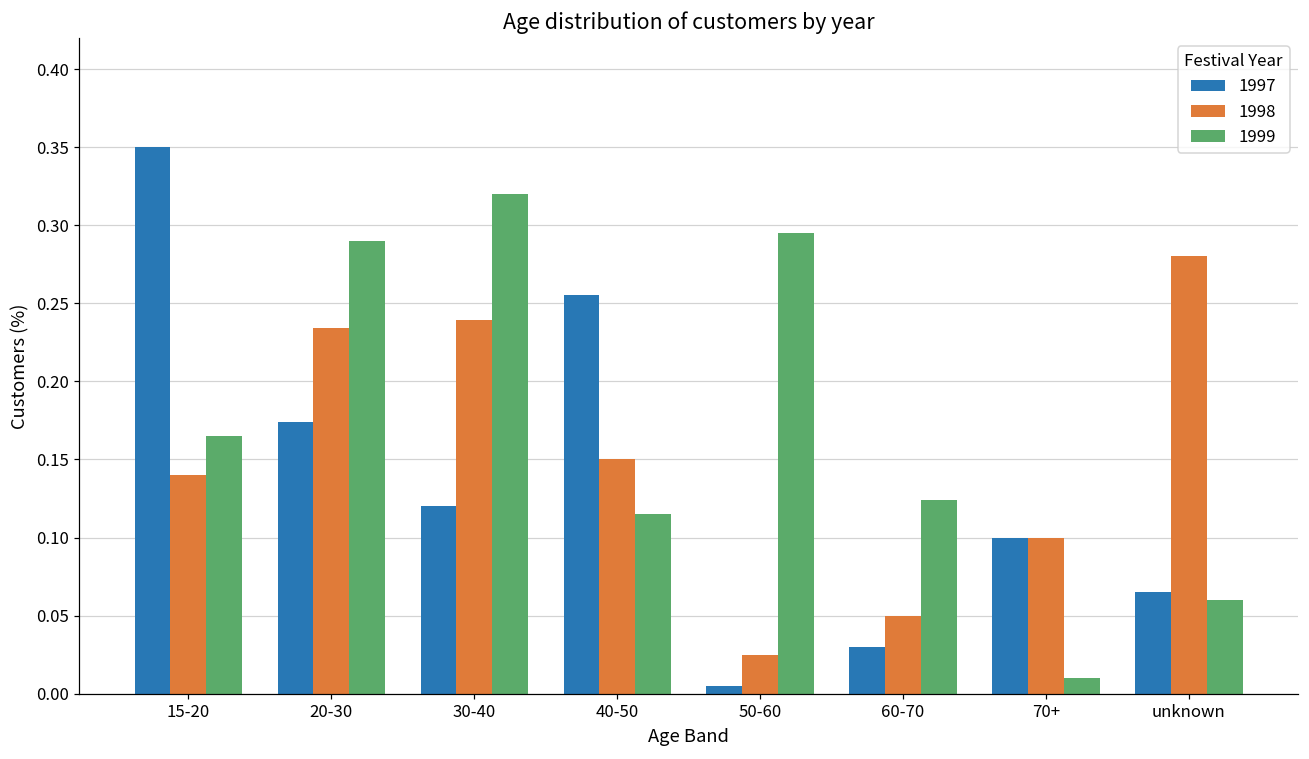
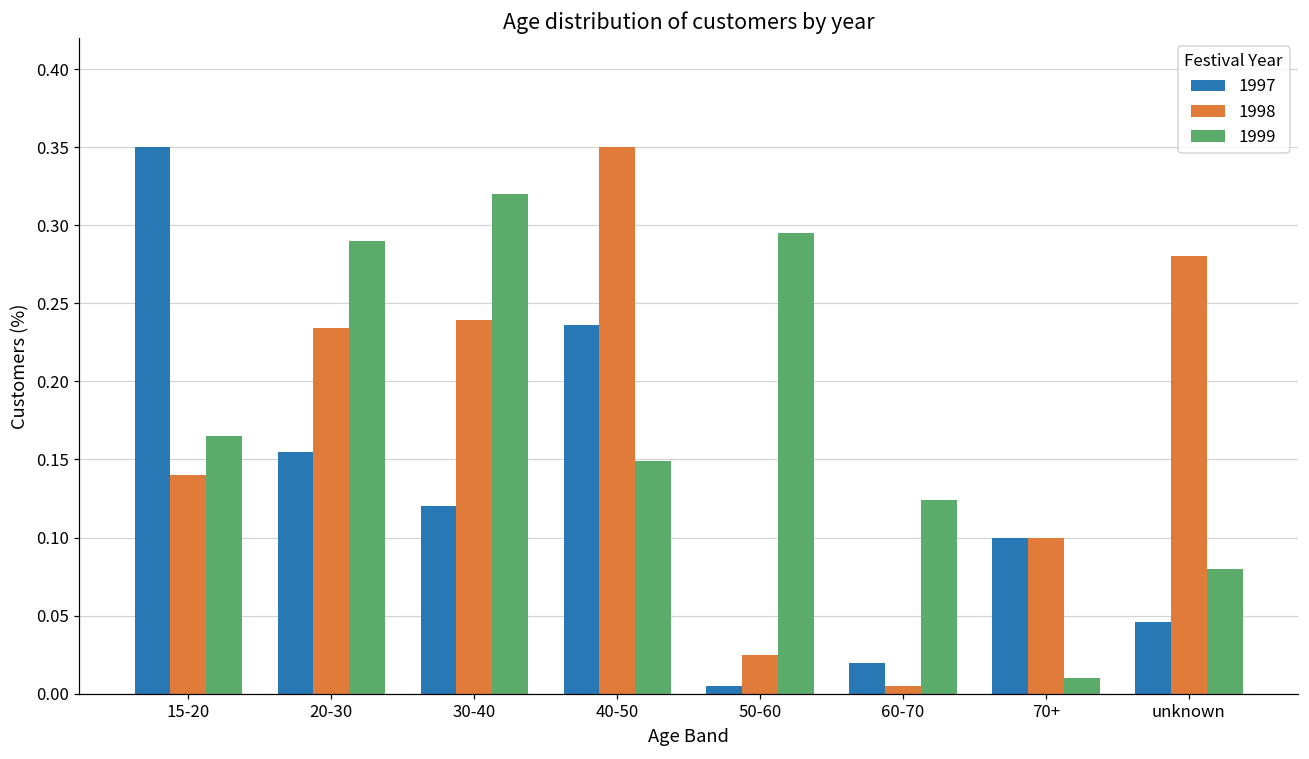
  {
    "1997": {
      "15-20": 0.350,
-     "20-30": 0.174,
+     "20-30": 0.155,
      "30-40": 0.120,
-     "40-50": 0.255,
+     "40-50": 0.236,
      "50-60": 0.005,
-     "60-70": 0.03,
+     "60-70": 0.02,
      "70+": 0.100,
-     "unknown": 0.065
+     "unknown": 0.046
    },
    "1998": {
      "15-20": 0.140,
      "20-30": 0.234,
      "30-40": 0.239,
-     "40-50": 0.15,
+     "40-50": 0.35,
      "50-60": 0.025,
-     "60-70": 0.050,
+     "60-70": 0.005,
      "70+": 0.100,
      "unknown": 0.280
    },
    "1999": {
      "15-20": 0.165,
      "20-30": 0.290,
      "30-40": 0.320,
-     "40-50": 0.115,
+     "40-50": 0.149,
      "50-60": 0.295,
      "60-70": 0.124,
      "70+": 0.010,
-     "unknown": 0.06
+     "unknown": 0.08
    }
  }
